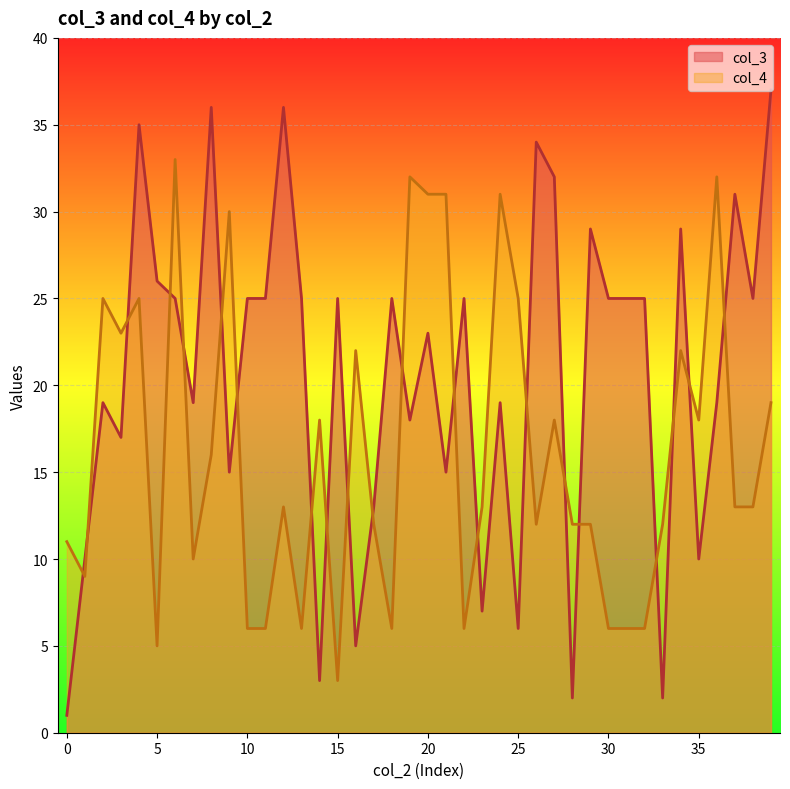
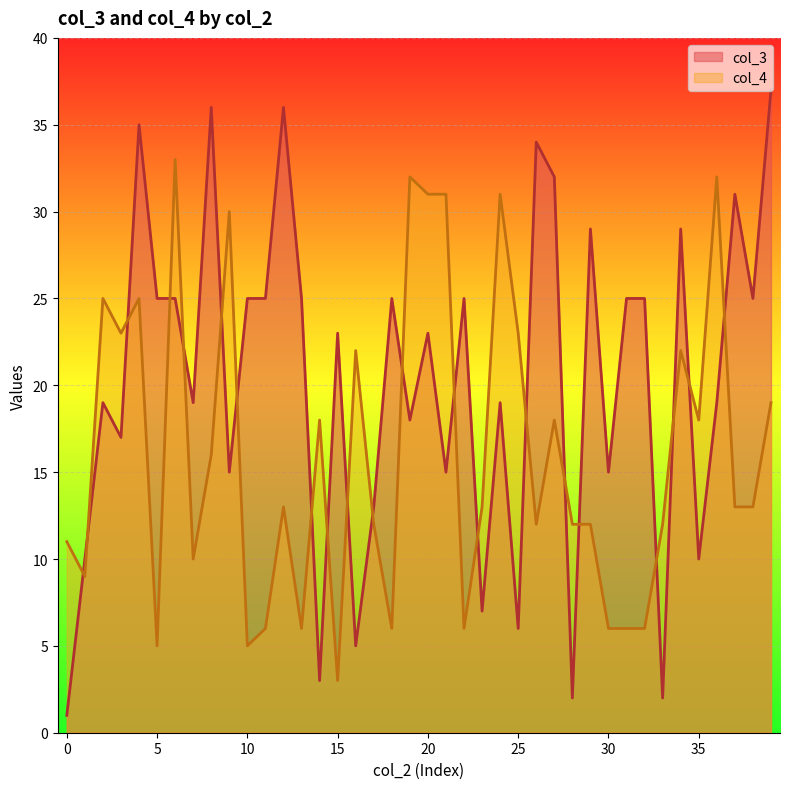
  {
    "col_3": {
      "0": 1,
-     "5": 26,
+     "5": 25,
      "10": 25,
-     "15": 25,
+     "15": 23,
      "20": 23,
      "25": 6,
-     "30": 25,
+     "30": 15,
      "35": 10
    },
    "col_4": {
      "0": 11,
      "5": 5,
-     "10": 6,
+     "10": 5,
      "15": 3,
      "20": 31,
-     "25": 25,
+     "25": 23,
      "30": 6,
      "35": 18
    }
  }
